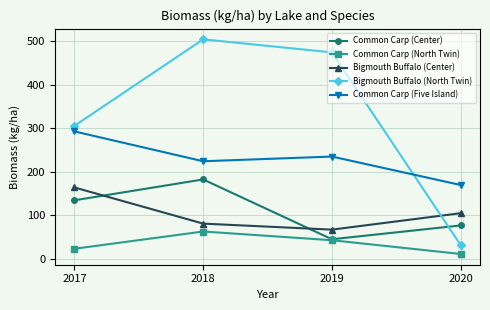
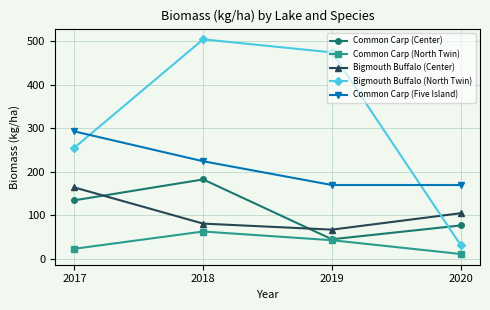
  {
    "Bigmouth Buffalo (North Twin)": {
-     "2017": 310,
+     "2017": 260,
      "2018": 500,
      "2020": 30
    },
    "Common Carp (Five Island)": {
      "2017": 290,
      "2018": 220,
-     "2019": 240,
+     "2019": 170,
      "2020": 170
    }
  }
